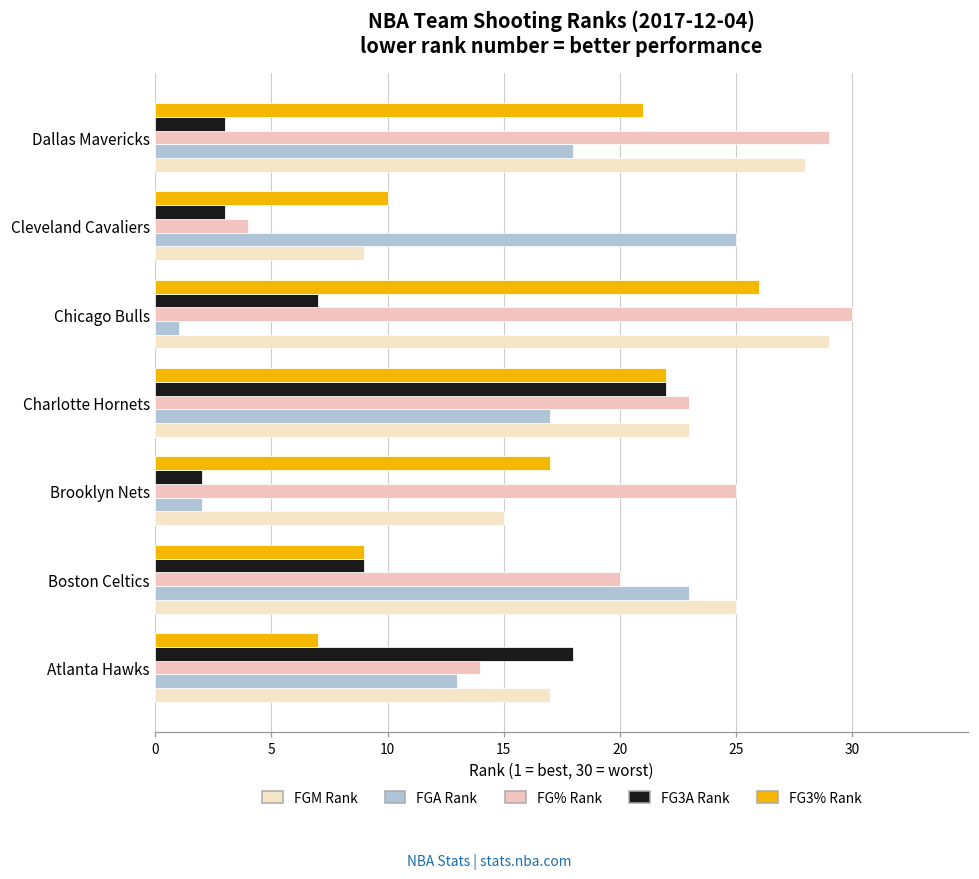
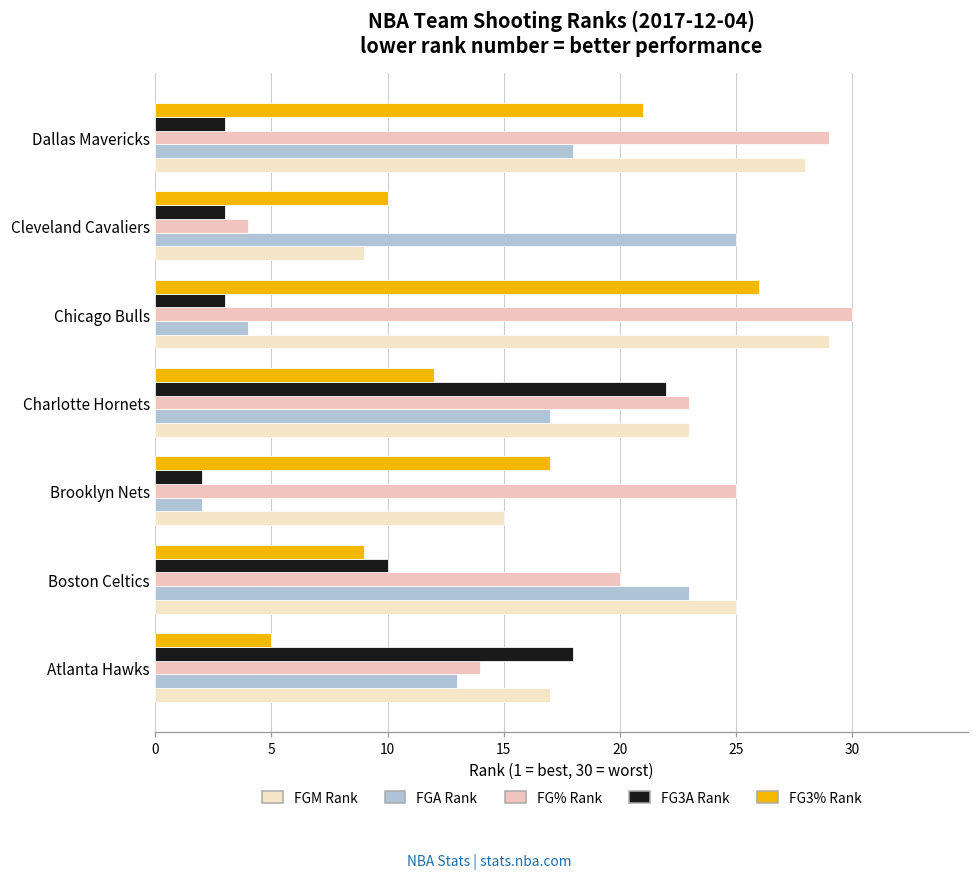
  {
    "FGA Rank": {
      "Dallas Mavericks": 18,
      "Cleveland Cavaliers": 25,
-     "Chicago Bulls": 1,
+     "Chicago Bulls": 4,
      "Charlotte Hornets": 17,
      "Brooklyn Nets": 2,
      "Boston Celtics": 23,
      "Atlanta Hawks": 13
    },
    "FG3A Rank": {
      "Dallas Mavericks": 3,
      "Cleveland Cavaliers": 3,
-     "Chicago Bulls": 7,
+     "Chicago Bulls": 3,
      "Charlotte Hornets": 22,
      "Brooklyn Nets": 2,
-     "Boston Celtics": 9,
+     "Boston Celtics": 10,
      "Atlanta Hawks": 18
    },
    "FG3% Rank": {
      "Dallas Mavericks": 21,
      "Cleveland Cavaliers": 10,
      "Chicago Bulls": 26,
-     "Charlotte Hornets": 22,
+     "Charlotte Hornets": 12,
      "Brooklyn Nets": 17,
      "Boston Celtics": 9,
-     "Atlanta Hawks": 7
+     "Atlanta Hawks": 5
    }
  }
